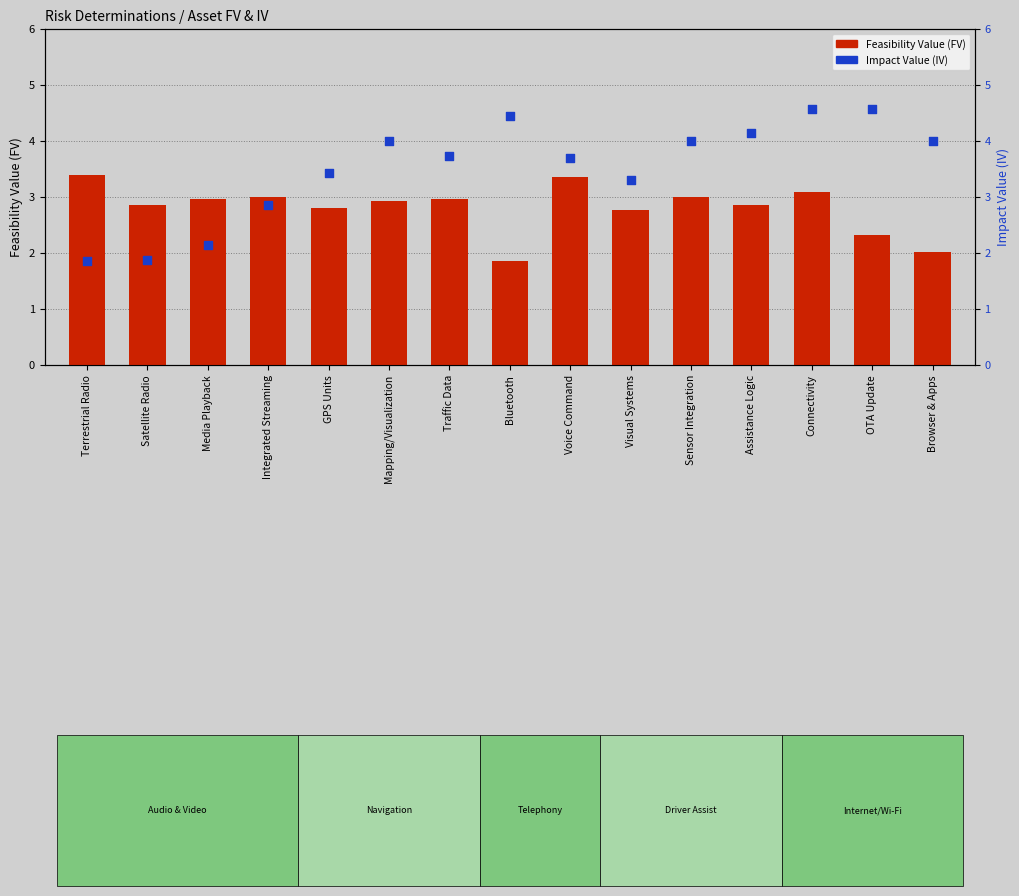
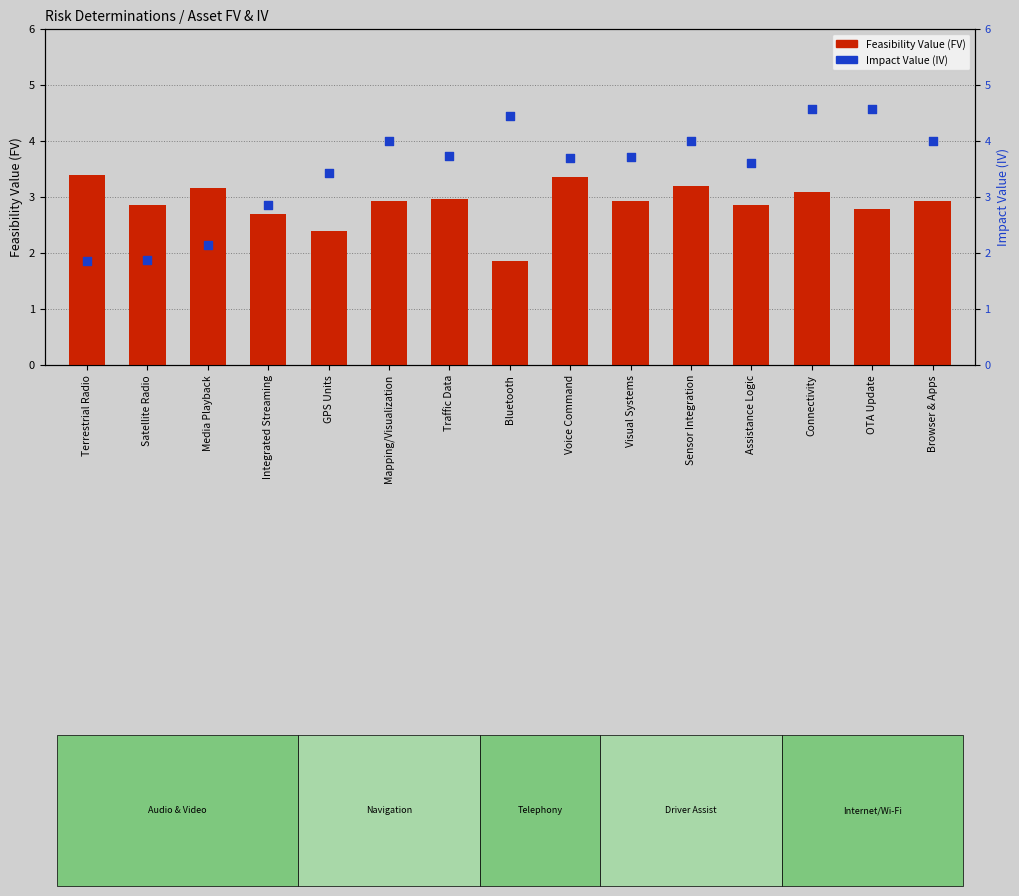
  {
    "Feasibility Value (FV)": {
      "Terrestrial Radio": 3.4,
      "Satellite Radio": 2.9,
-     "Media Playback": 3.0,
-     "Integrated Streaming": 3.0,
-     "GPS Units": 2.8,
+     "Media Playback": 3.2,
+     "Integrated Streaming": 2.7,
+     "GPS Units": 2.4,
      "Mapping/Visualization": 2.9,
      "Traffic Data": 3.0,
      "Bluetooth": 1.9,
      "Voice Command": 3.4,
-     "Visual Systems": 2.8,
-     "Sensor Integration": 3.0,
+     "Visual Systems": 2.9,
+     "Sensor Integration": 3.2,
      "Assistance Logic": 2.9,
      "Connectivity": 3.1,
-     "OTA Update": 2.3,
-     "Browser & Apps": 2.0
+     "OTA Update": 2.8,
+     "Browser & Apps": 2.9
    },
    "Impact Value (IV)": {
-     "Visual Systems": 3.3,
-     "Assistance Logic": 4.1
+     "Visual Systems": 3.7,
+     "Assistance Logic": 3.6
    }
  }
